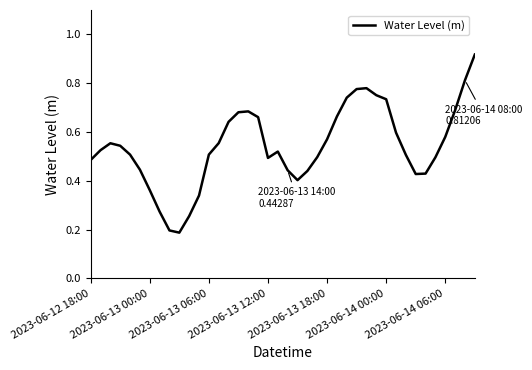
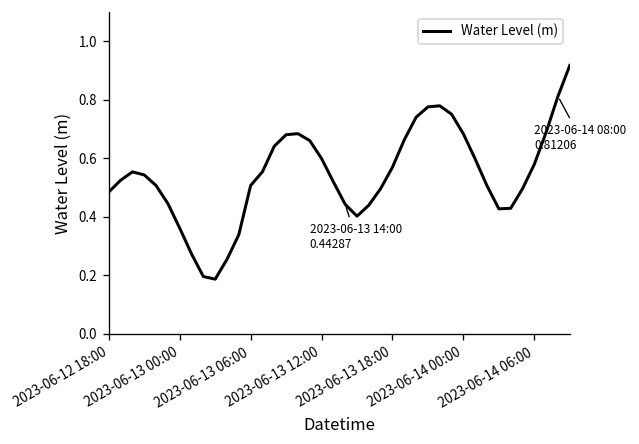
  {
    "2023-06-12 18:00": 0.49,
    "2023-06-13 00:00": 0.36,
    "2023-06-13 06:00": 0.51,
-   "2023-06-13 12:00": 0.49,
+   "2023-06-13 12:00": 0.60,
    "2023-06-13 18:00": 0.57,
-   "2023-06-14 00:00": 0.73,
+   "2023-06-14 00:00": 0.68,
    "2023-06-14 06:00": 0.58
  }
